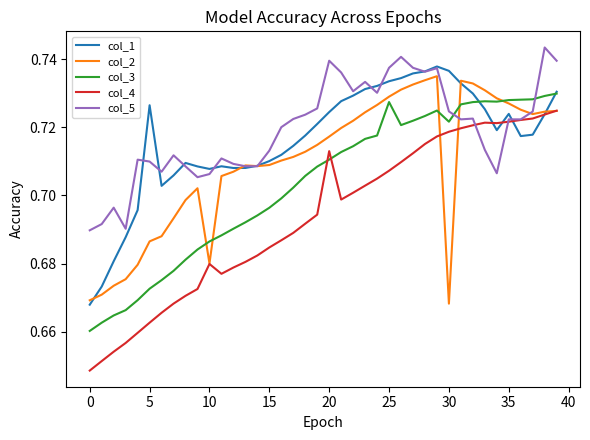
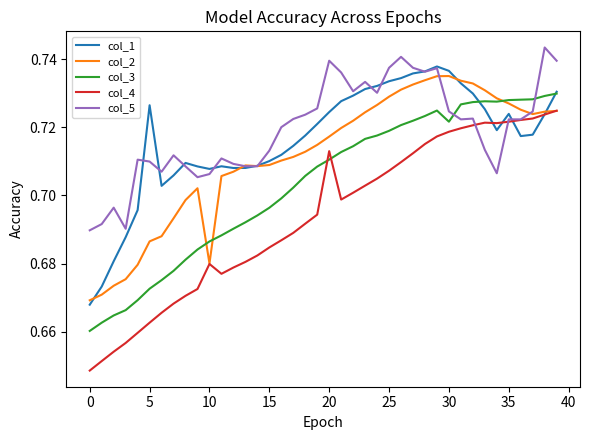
  {
    "col_1": {
      "0": 0.668,
      "5": 0.726,
      "10": 0.708,
      "15": 0.710,
      "20": 0.724,
      "25": 0.734,
      "30": 0.737,
      "35": 0.724
    },
    "col_2": {
      "0": 0.669,
      "5": 0.687,
      "15": 0.709,
      "20": 0.717,
      "25": 0.729,
-     "30": 0.668,
+     "30": 0.735,
      "35": 0.727
    },
    "col_3": {
      "0": 0.660,
      "5": 0.673,
      "10": 0.686,
      "15": 0.696,
      "20": 0.710,
-     "25": 0.727,
+     "25": 0.719,
      "30": 0.722,
      "35": 0.728
    },
    "col_4": {
      "0": 0.649,
      "5": 0.663,
      "15": 0.685,
      "20": 0.713,
      "25": 0.707,
      "30": 0.719
    },
    "col_5": {
      "0": 0.690,
      "5": 0.710,
      "10": 0.706,
      "15": 0.713,
      "20": 0.740,
      "25": 0.737,
      "30": 0.725
    }
  }
